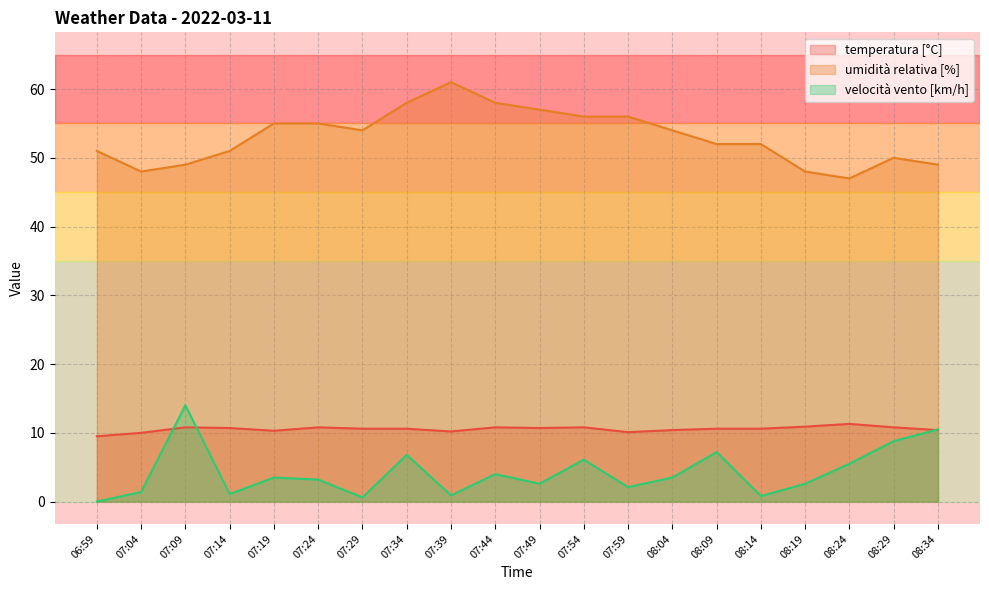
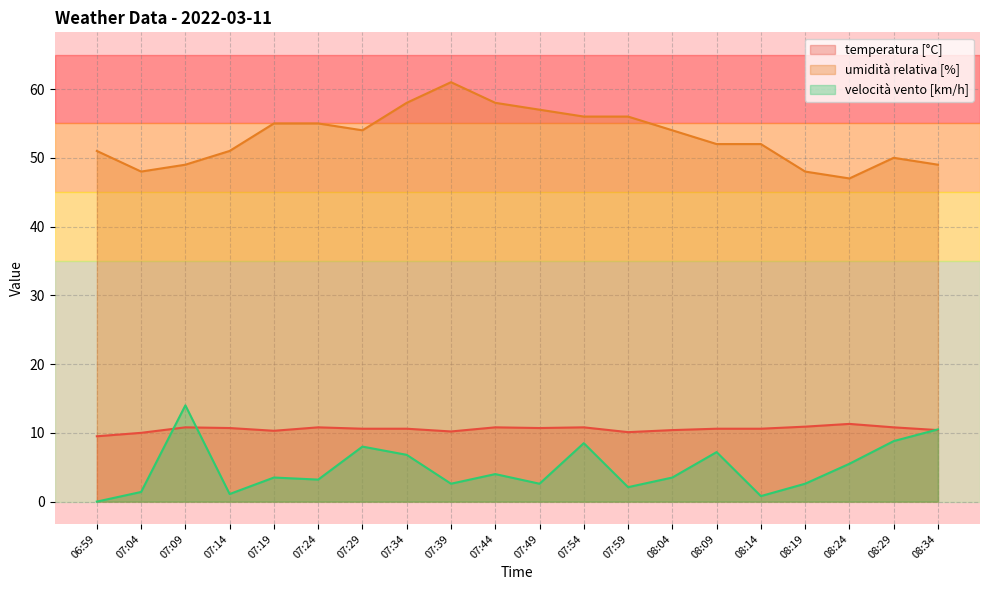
  {
    "velocità vento [km/h]": {
      "06:59": 0,
      "07:04": 1,
      "07:09": 14,
      "07:14": 1,
      "07:19": 4,
      "07:24": 3,
-     "07:29": 1,
+     "07:29": 8,
      "07:34": 7,
-     "07:39": 1,
+     "07:39": 3,
      "07:44": 4,
      "07:49": 3,
-     "07:54": 6,
+     "07:54": 9,
      "07:59": 2,
      "08:04": 4,
      "08:09": 7,
      "08:14": 1,
      "08:19": 3,
      "08:24": 6,
      "08:29": 9
    }
  }
